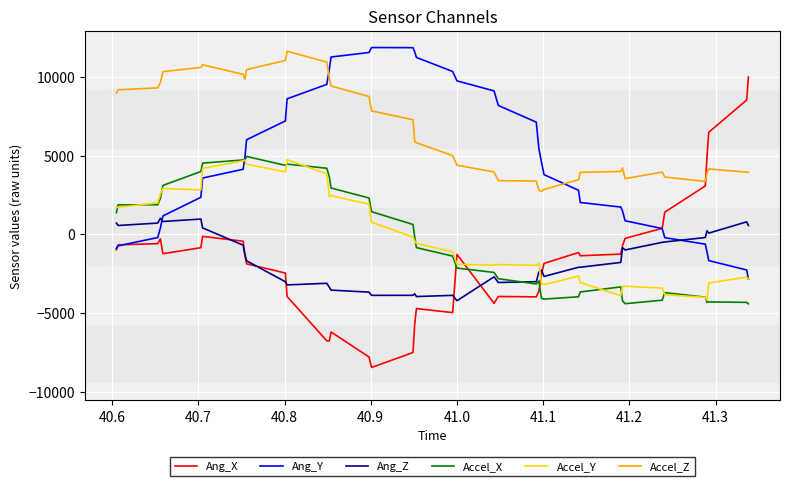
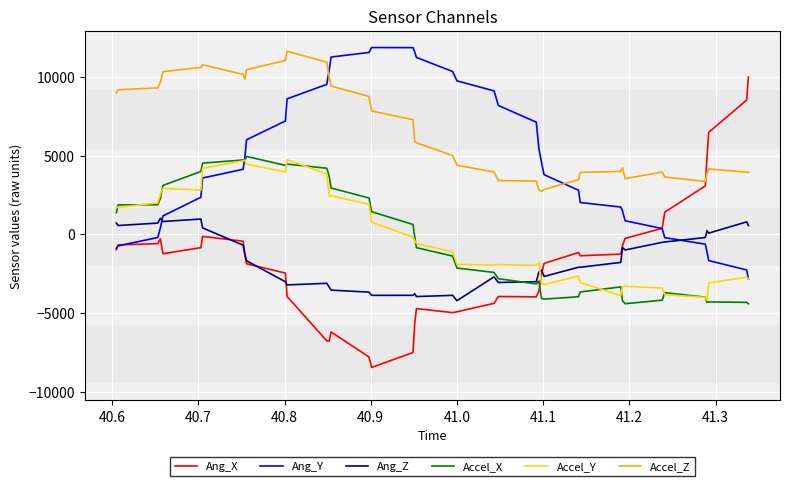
  {
    "Ang_X": {
-     "41.0": -1300
+     "41.0": -4900
    },
    "Ang_Y": {
      "41.0": 9700
    },
    "Ang_Z": {
      "41.0": -4200
    },
    "Accel_X": {
      "41.0": -2100
    }
  }
